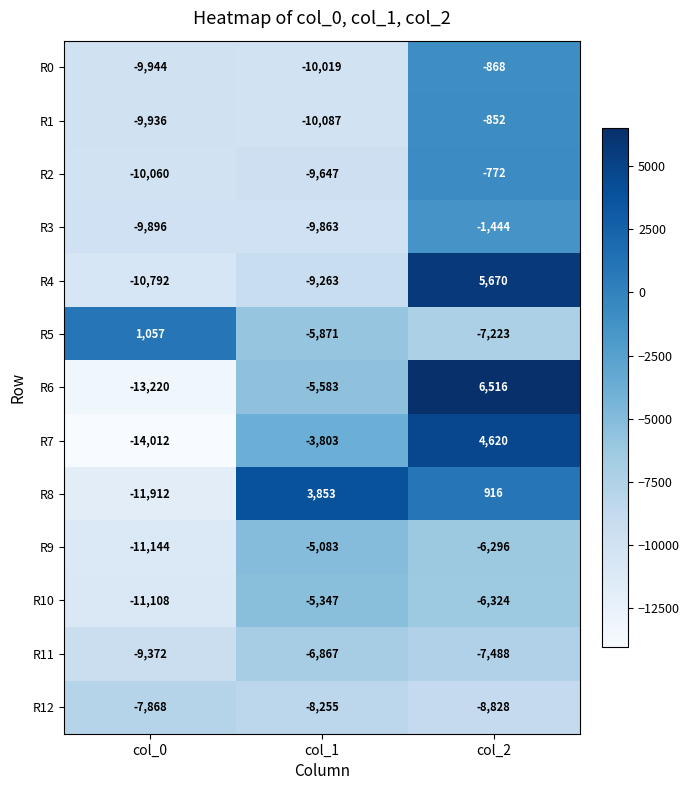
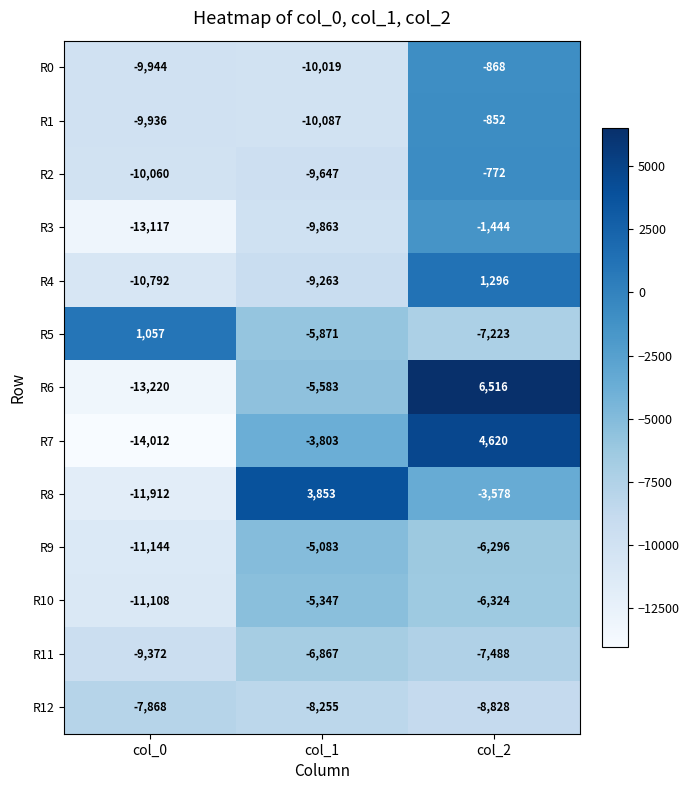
  {
    "R0": {
      "col_0": "-9,944",
      "col_1": "-10,019",
      "col_2": "-868"
    },
    "R1": {
      "col_0": "-9,936",
      "col_1": "-10,087",
      "col_2": "-852"
    },
    "R2": {
      "col_0": "-10,060",
      "col_1": "-9,647",
      "col_2": "-772"
    },
    "R3": {
-     "col_0": "-9,896",
+     "col_0": "-13,117",
      "col_1": "-9,863",
      "col_2": "-1,444"
    },
    "R4": {
      "col_0": "-10,792",
      "col_1": "-9,263",
-     "col_2": "5,670"
+     "col_2": "1,296"
    },
    "R5": {
      "col_0": "1,057",
      "col_1": "-5,871",
      "col_2": "-7,223"
    },
    "R6": {
      "col_0": "-13,220",
      "col_1": "-5,583",
      "col_2": "6,516"
    },
    "R7": {
      "col_0": "-14,012",
      "col_1": "-3,803",
      "col_2": "4,620"
    },
    "R8": {
      "col_0": "-11,912",
      "col_1": "3,853",
-     "col_2": "916"
+     "col_2": "-3,578"
    },
    "R9": {
      "col_0": "-11,144",
      "col_1": "-5,083",
      "col_2": "-6,296"
    },
    "R10": {
      "col_0": "-11,108",
      "col_1": "-5,347",
      "col_2": "-6,324"
    },
    "R11": {
      "col_0": "-9,372",
      "col_1": "-6,867",
      "col_2": "-7,488"
    },
    "R12": {
      "col_0": "-7,868",
      "col_1": "-8,255",
      "col_2": "-8,828"
    }
  }
